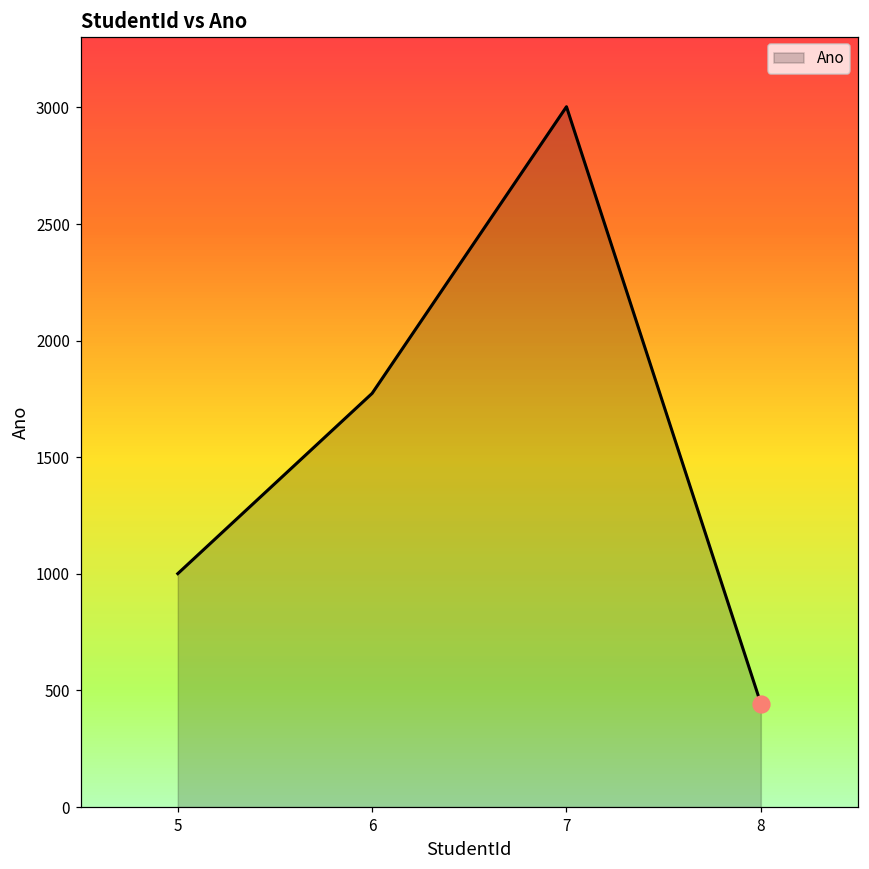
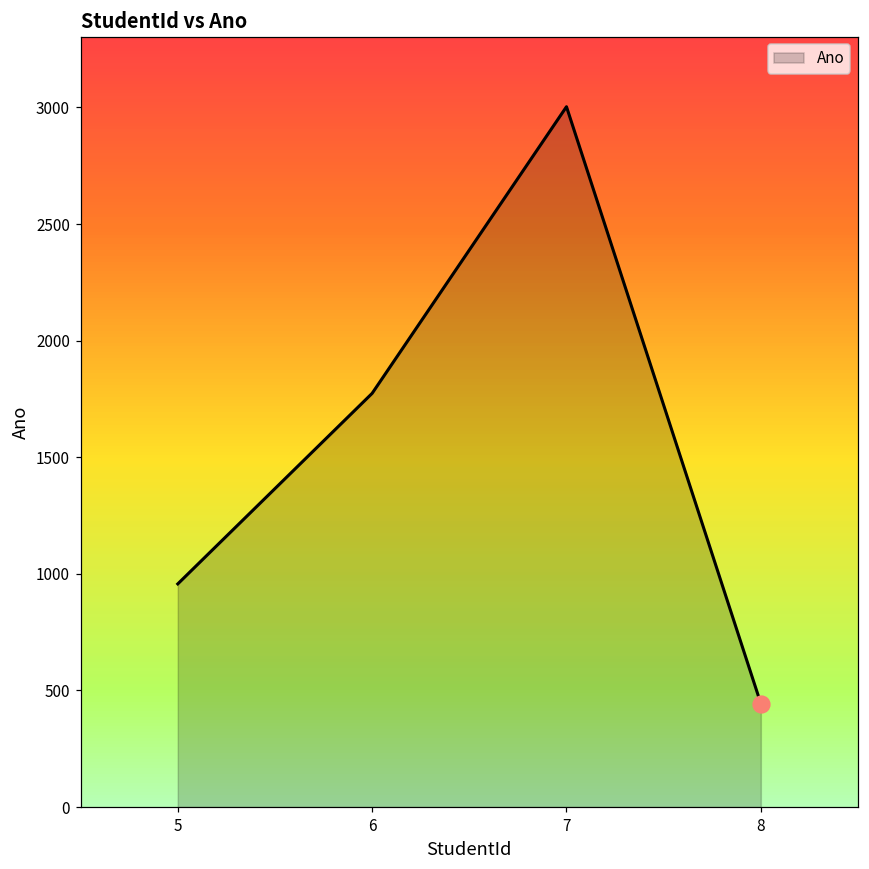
  {
    "Ano": {
-     "5": 1000,
+     "5": 960,
      "6": 1770,
      "7": 3000
    }
  }
